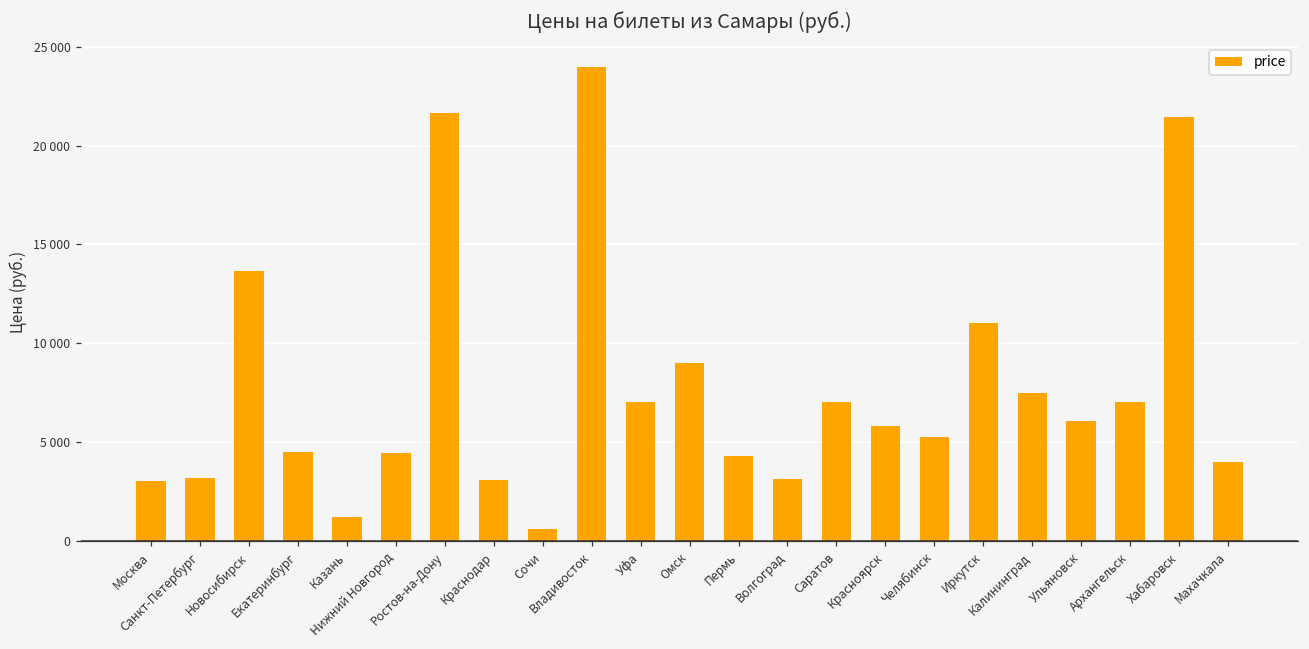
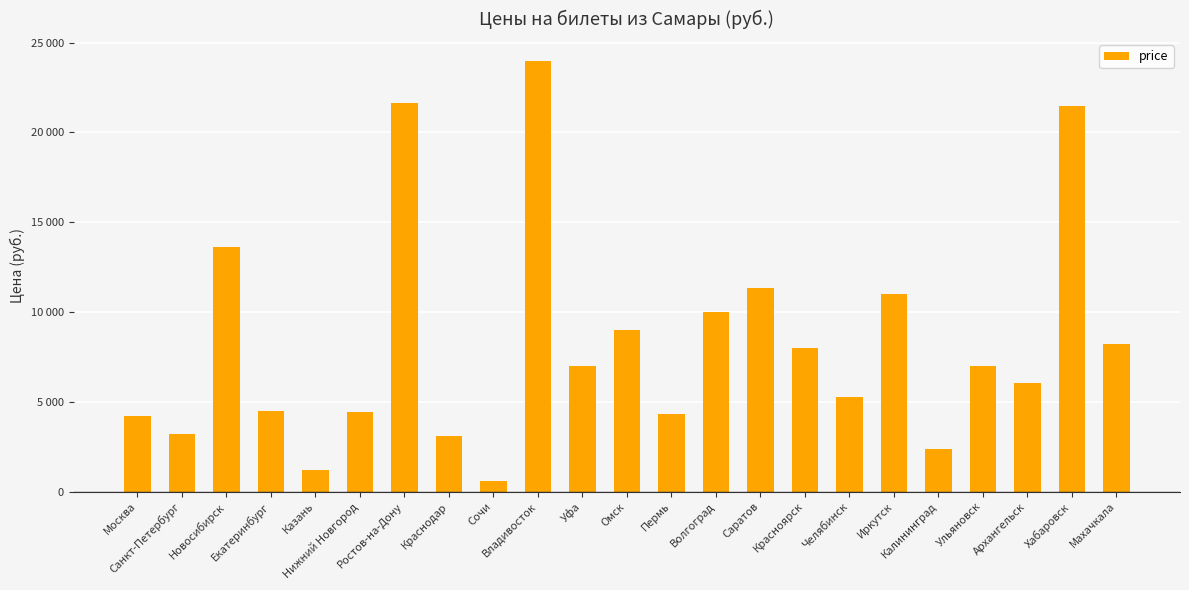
  {
-   "Москва": 3000,
+   "Москва": 4200,
    "Санкт-Петербург": 3200,
    "Новосибирск": 13600,
    "Екатеринбург": 4500,
    "Казань": 1200,
    "Нижний Новгород": 4400,
    "Ростов-на-Дону": 21700,
    "Краснодар": 3100,
    "Сочи": 600,
    "Владивосток": 24000,
    "Уфа": 7000,
    "Омск": 9000,
    "Пермь": 4300,
-   "Волгоград": 3100,
-   "Саратов": 7000,
-   "Красноярск": 5800,
+   "Волгоград": 10000,
+   "Саратов": 11300,
+   "Красноярск": 8000,
    "Челябинск": 5300,
    "Иркутск": 11000,
-   "Калининград": 7500,
-   "Ульяновск": 6000,
-   "Архангельск": 7000,
+   "Калининград": 2400,
+   "Ульяновск": 7000,
+   "Архангельск": 6100,
    "Хабаровск": 21500,
-   "Махачкала": 4000
+   "Махачкала": 8200
  }
